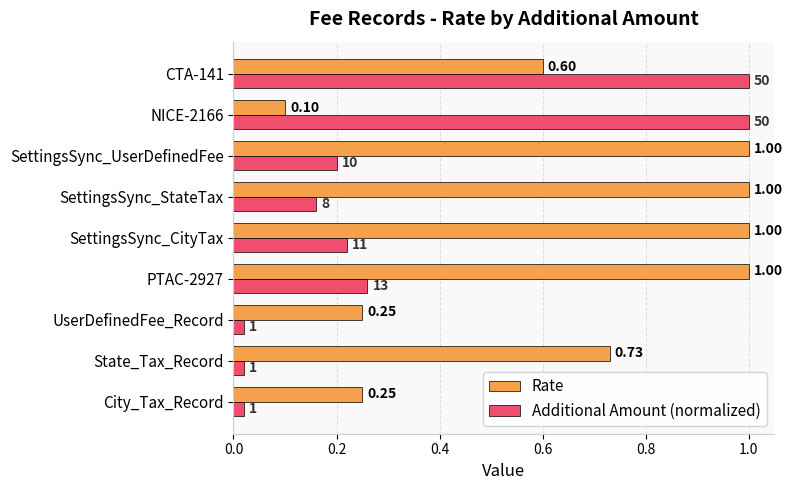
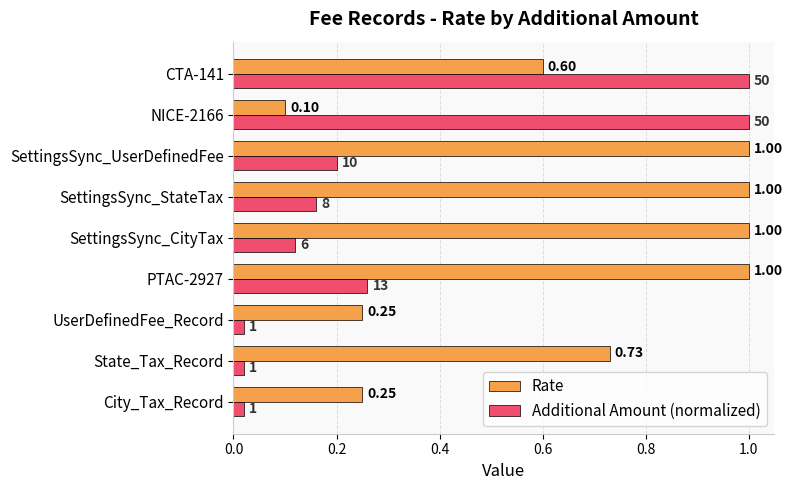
  {
    "Rate": {
      "CTA-141": 0.60,
      "NICE-2166": 0.10,
      "SettingsSync_UserDefinedFee": 1.00,
      "SettingsSync_StateTax": 1.00,
      "SettingsSync_CityTax": 1.00,
      "PTAC-2927": 1.00,
      "UserDefinedFee_Record": 0.25,
      "State_Tax_Record": 0.73,
      "City_Tax_Record": 0.25
    },
    "Additional Amount (normalized)": {
-     "SettingsSync_CityTax": 11
+     "SettingsSync_CityTax": 6
    }
  }
